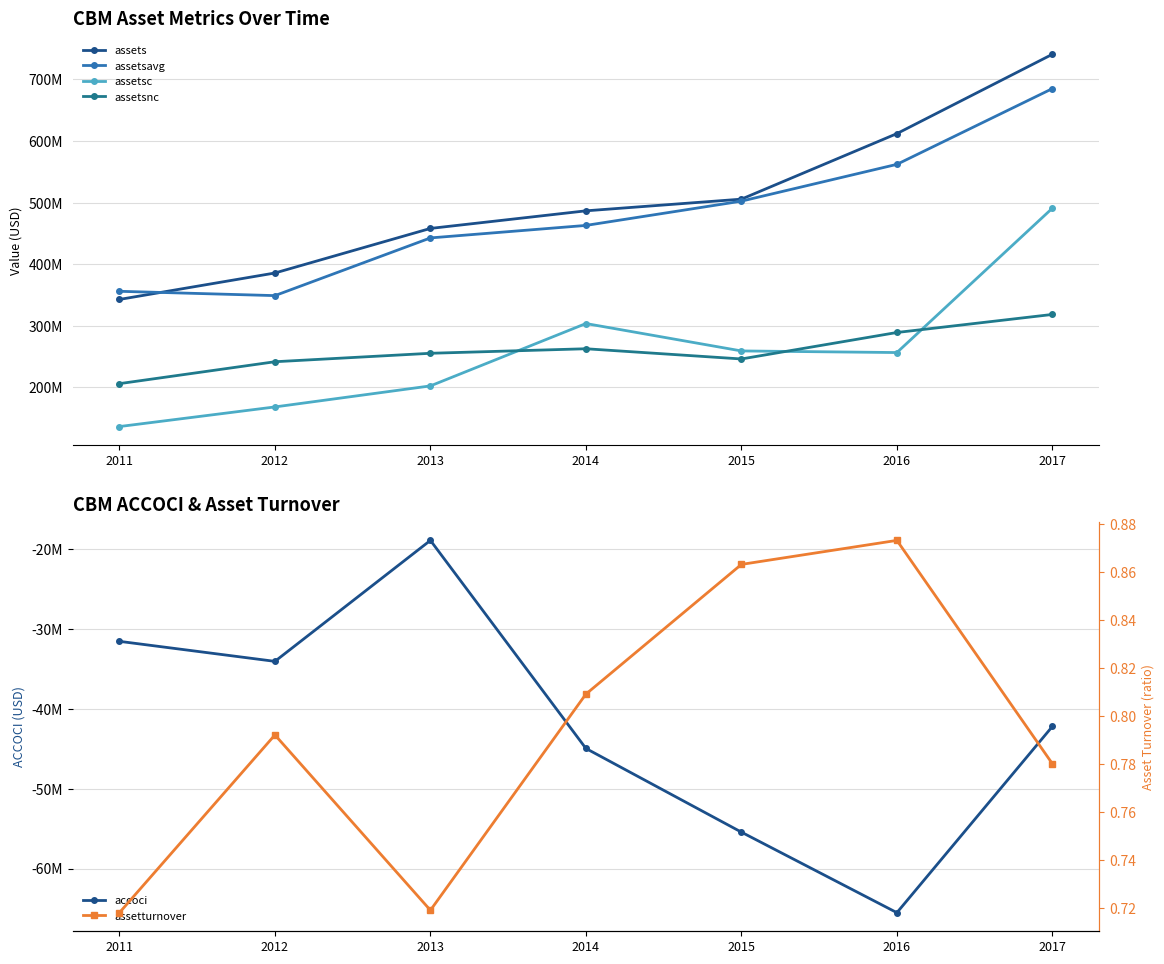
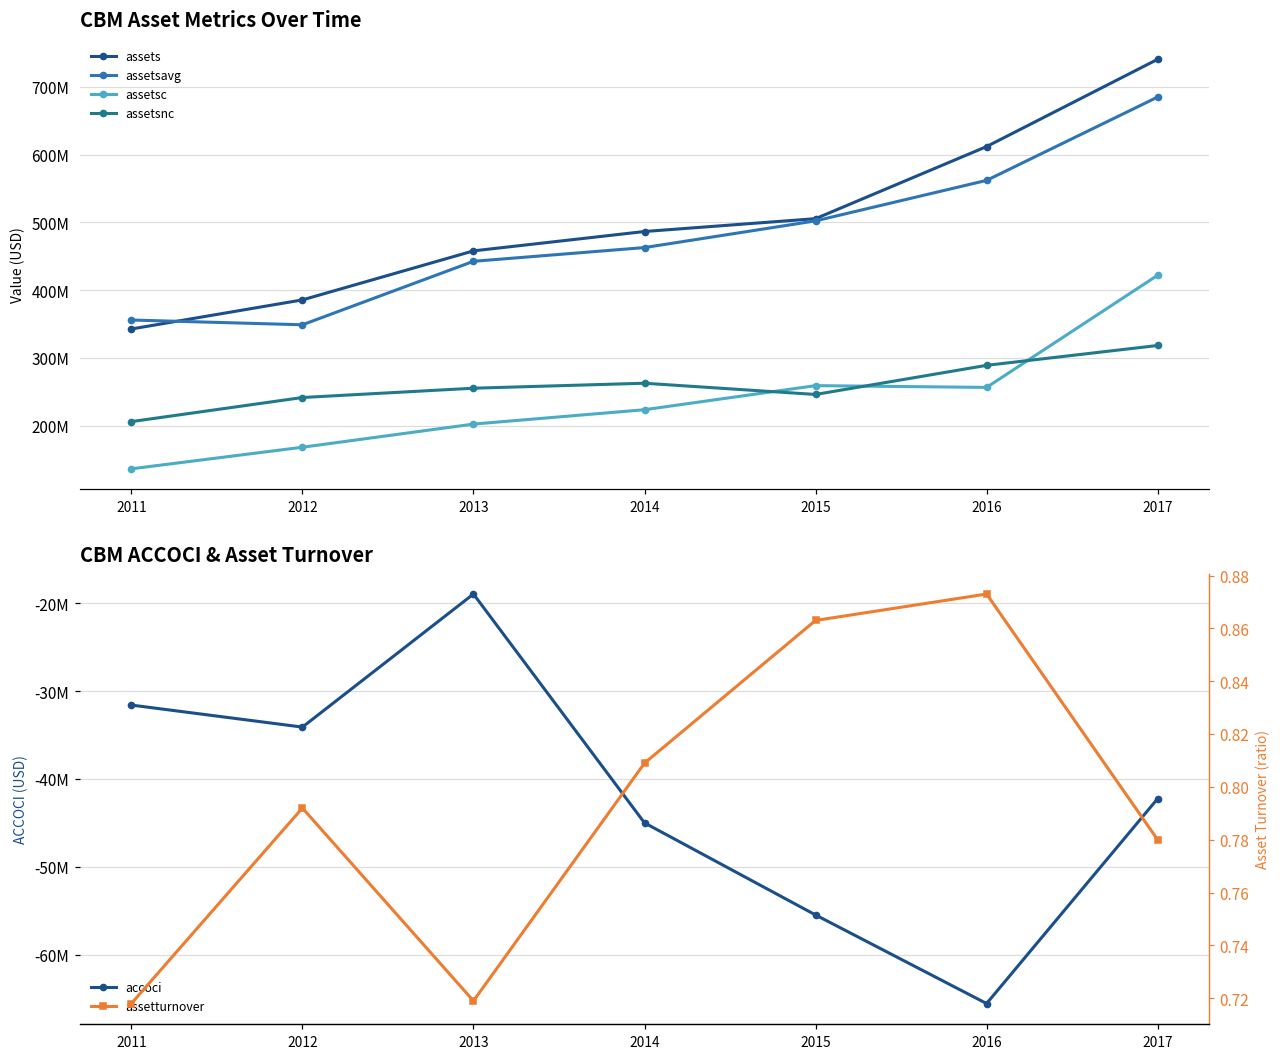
  {
    "CBM Asset Metrics Over Time": {
      "assetsc": {
        "2011": 140000000,
        "2012": 170000000,
        "2013": 200000000,
-       "2014": 300000000,
+       "2014": 220000000,
        "2015": 260000000,
        "2016": 260000000,
-       "2017": 490000000
+       "2017": 420000000
      }
    }
  }
